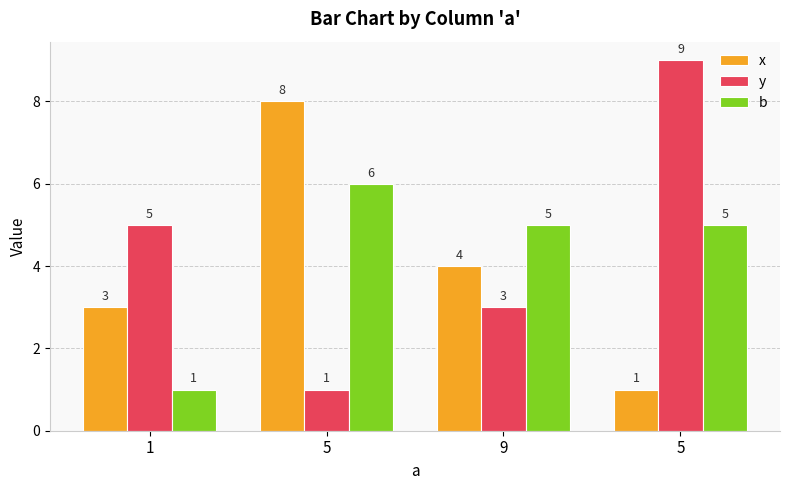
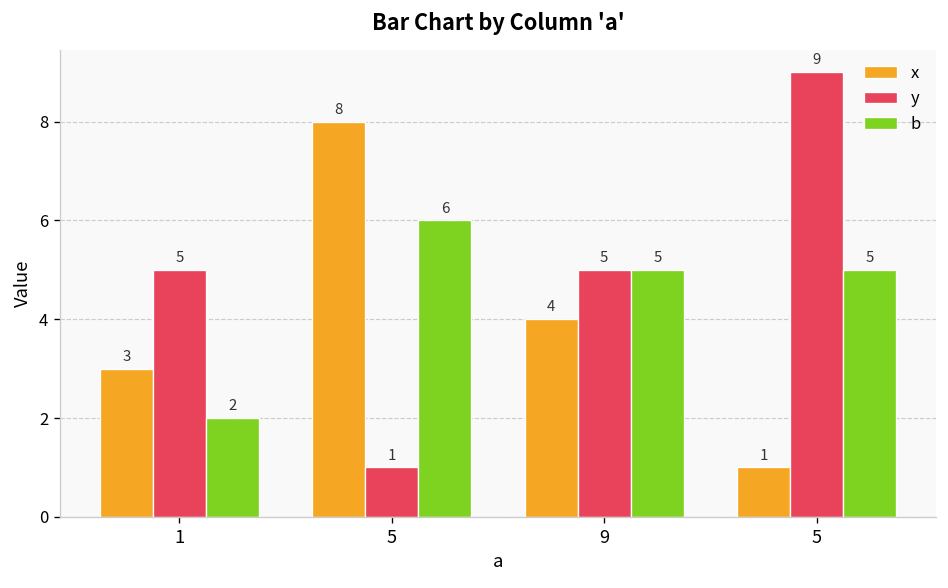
  {
    "x": {
      "1": 3,
      "9": 4
    },
    "y": {
      "1": 5,
-     "9": 3
+     "9": 5
    },
    "b": {
-     "1": 1,
+     "1": 2,
      "9": 5
    }
  }
